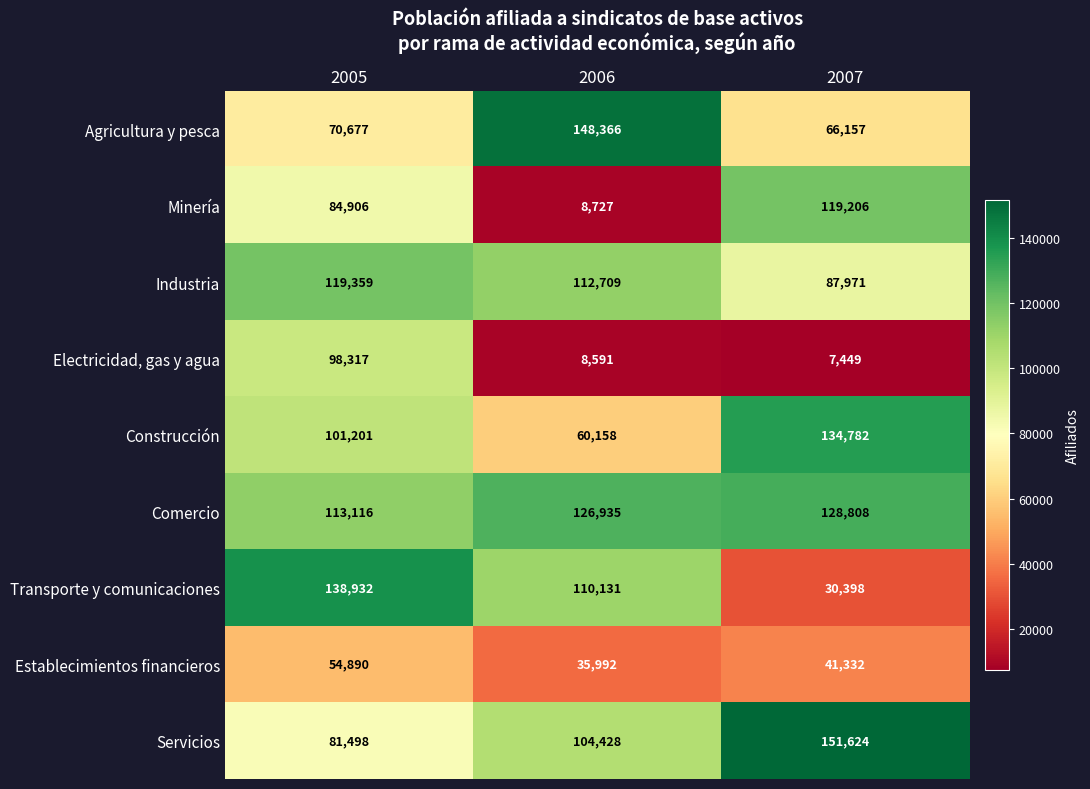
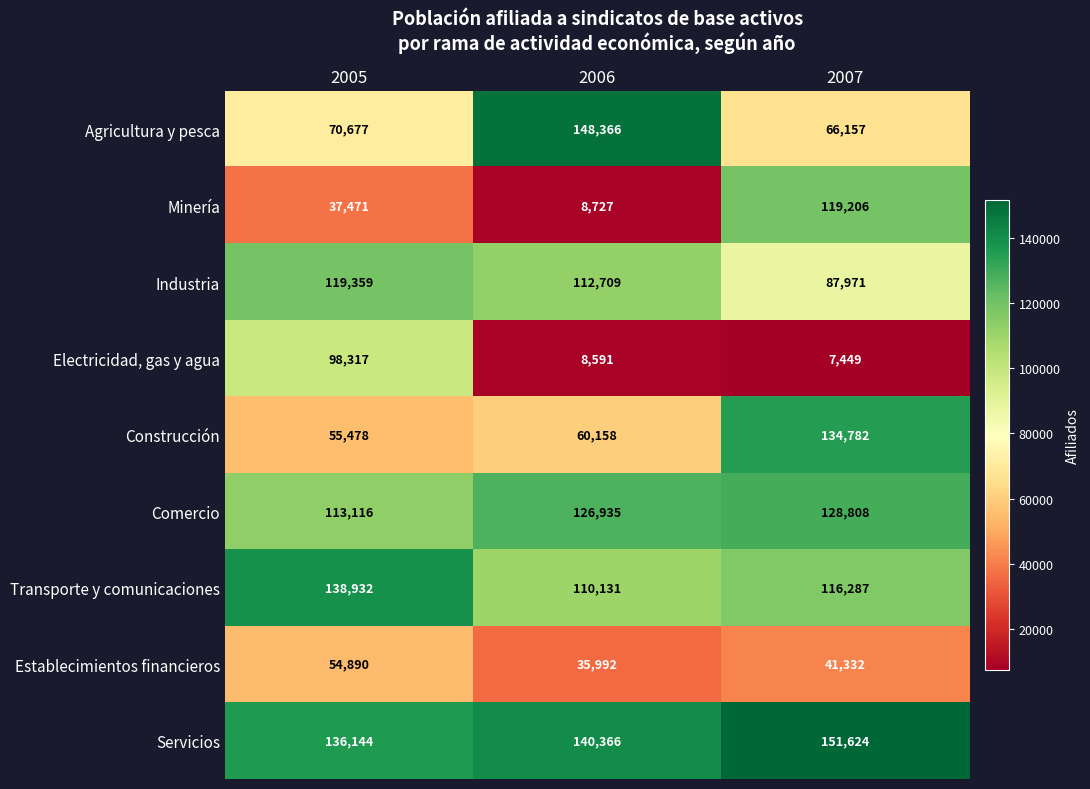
  {
    "Agricultura y pesca": {
      "2005": "70,677",
      "2006": "148,366",
      "2007": "66,157"
    },
    "Minería": {
-     "2005": "84,906",
+     "2005": "37,471",
      "2006": "8,727",
      "2007": "119,206"
    },
    "Industria": {
      "2005": "119,359",
      "2006": "112,709",
      "2007": "87,971"
    },
    "Electricidad, gas y agua": {
      "2005": "98,317",
      "2006": "8,591",
      "2007": "7,449"
    },
    "Construcción": {
-     "2005": "101,201",
+     "2005": "55,478",
      "2006": "60,158",
      "2007": "134,782"
    },
    "Comercio": {
      "2005": "113,116",
      "2006": "126,935",
      "2007": "128,808"
    },
    "Transporte y comunicaciones": {
      "2005": "138,932",
      "2006": "110,131",
-     "2007": "30,398"
+     "2007": "116,287"
    },
    "Establecimientos financieros": {
      "2005": "54,890",
      "2006": "35,992",
      "2007": "41,332"
    },
    "Servicios": {
-     "2005": "81,498",
-     "2006": "104,428",
+     "2005": "136,144",
+     "2006": "140,366",
      "2007": "151,624"
    }
  }
